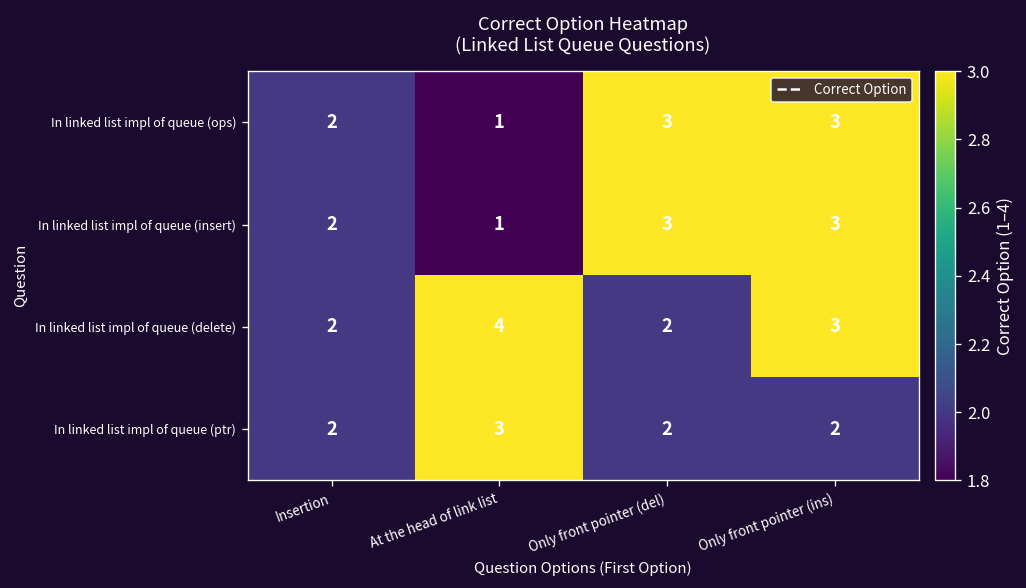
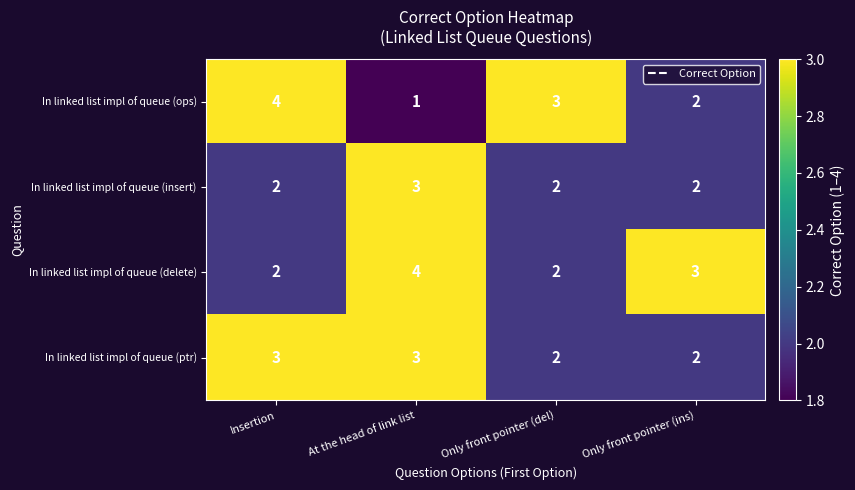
  {
    "In linked list impl of queue (ops)": {
-     "Insertion": 2,
+     "Insertion": 4,
      "At the head of link list": 1,
      "Only front pointer (del)": 3,
-     "Only front pointer (ins)": 3
+     "Only front pointer (ins)": 2
    },
    "In linked list impl of queue (insert)": {
      "Insertion": 2,
-     "At the head of link list": 1,
-     "Only front pointer (del)": 3,
-     "Only front pointer (ins)": 3
+     "At the head of link list": 3,
+     "Only front pointer (del)": 2,
+     "Only front pointer (ins)": 2
    },
    "In linked list impl of queue (delete)": {
      "Insertion": 2,
      "At the head of link list": 4,
      "Only front pointer (del)": 2,
      "Only front pointer (ins)": 3
    },
    "In linked list impl of queue (ptr)": {
-     "Insertion": 2,
+     "Insertion": 3,
      "At the head of link list": 3,
      "Only front pointer (del)": 2,
      "Only front pointer (ins)": 2
    }
  }
